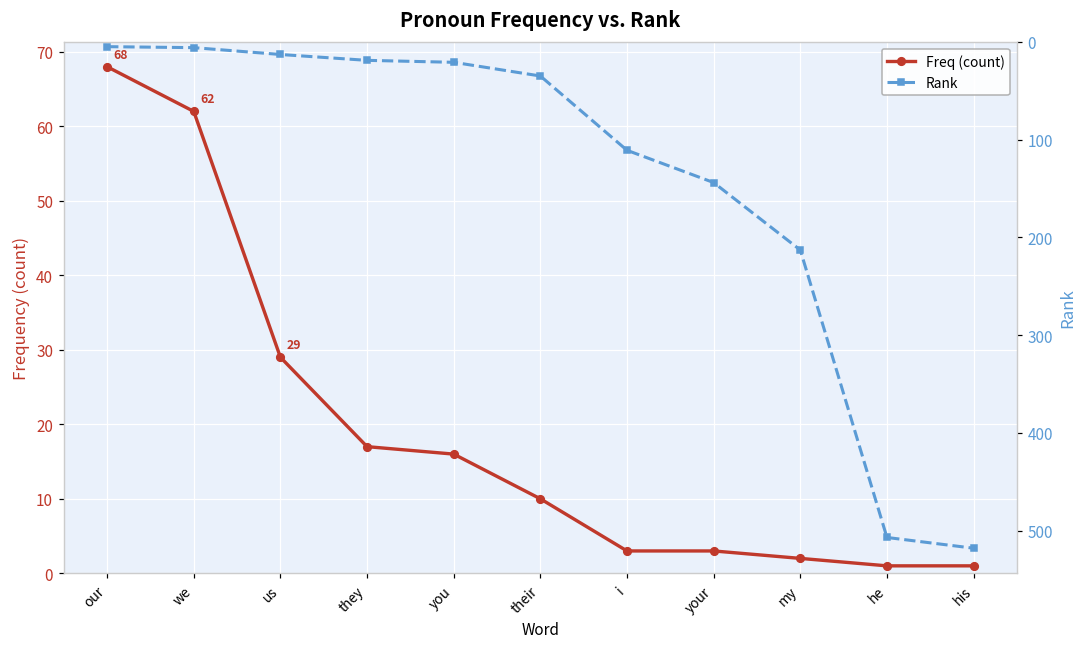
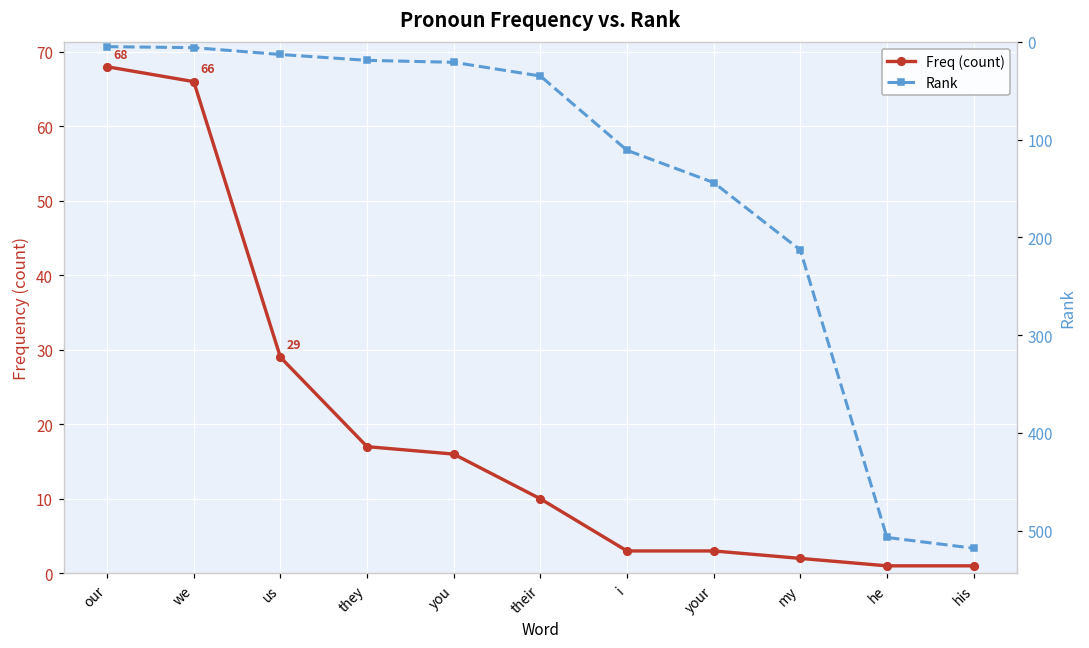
  {
    "Freq (count)": {
      "our": 68,
-     "we": 62,
+     "we": 66,
      "us": 29
    }
  }
